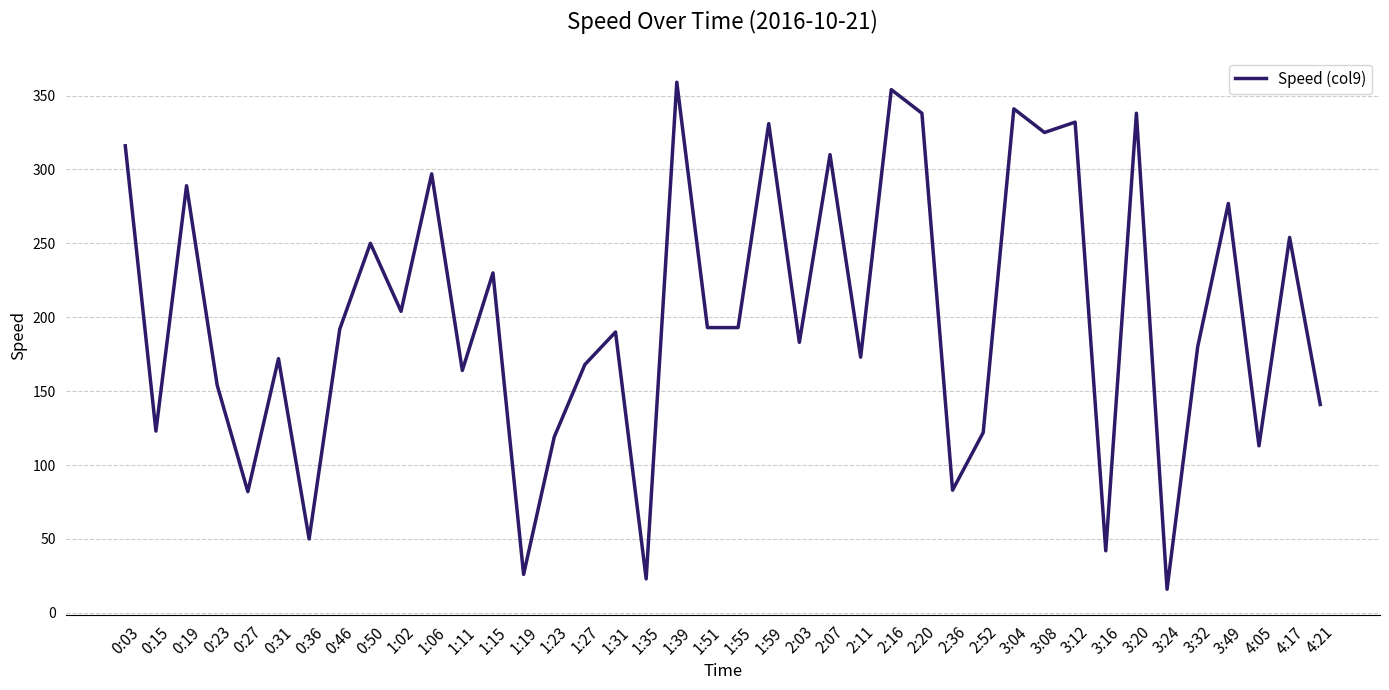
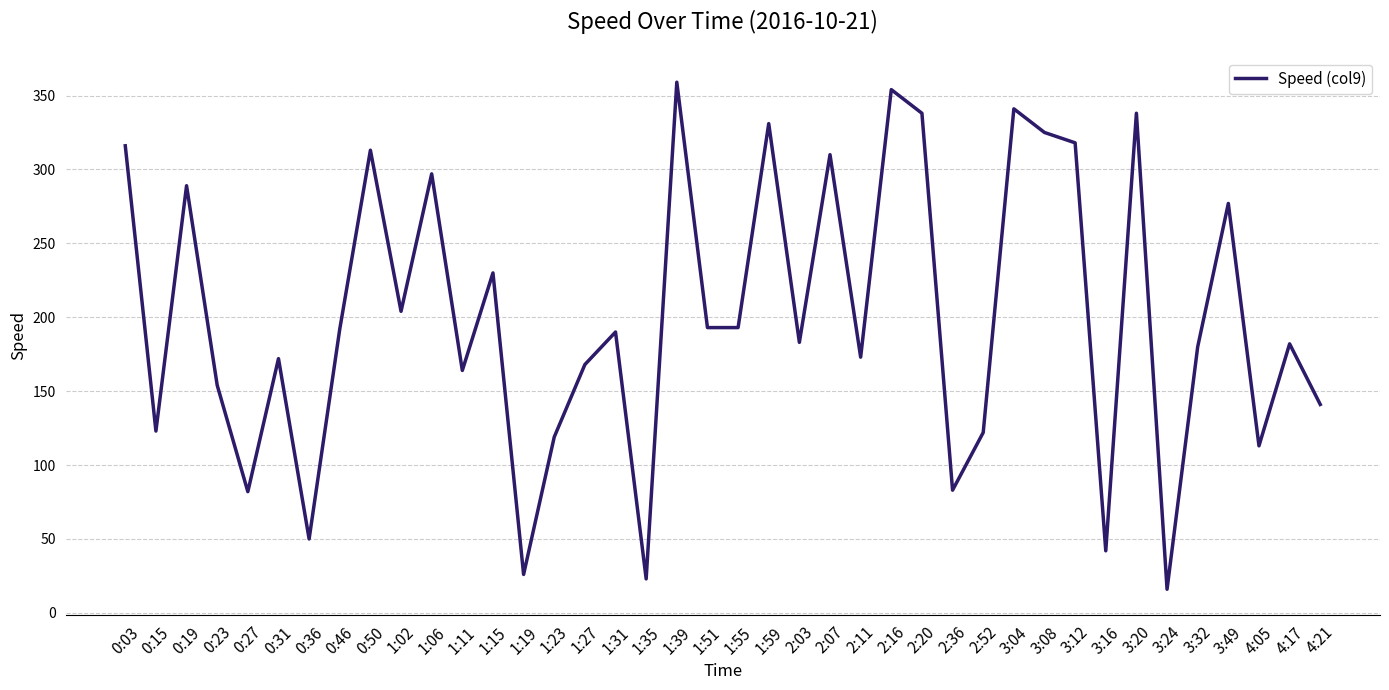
  {
    "0:03": 316,
    "0:15": 123,
    "0:19": 289,
    "0:23": 154,
    "0:27": 82,
    "0:31": 172,
    "0:36": 50,
    "0:46": 192,
-   "0:50": 250,
+   "0:50": 313,
    "1:02": 204,
    "1:06": 297,
    "1:11": 164,
    "1:15": 230,
    "1:19": 26,
    "1:23": 119,
    "1:27": 168,
    "1:31": 190,
    "1:35": 23,
    "1:39": 359,
    "1:51": 193,
    "1:55": 193,
    "1:59": 331,
    "2:03": 183,
    "2:07": 310,
    "2:11": 173,
    "2:16": 354,
    "2:20": 338,
    "2:36": 83,
    "2:52": 122,
    "3:04": 341,
    "3:08": 325,
-   "3:12": 332,
+   "3:12": 318,
    "3:16": 42,
    "3:20": 338,
    "3:24": 16,
    "3:32": 180,
    "3:49": 277,
    "4:05": 113,
-   "4:17": 254,
+   "4:17": 182,
    "4:21": 141
  }
